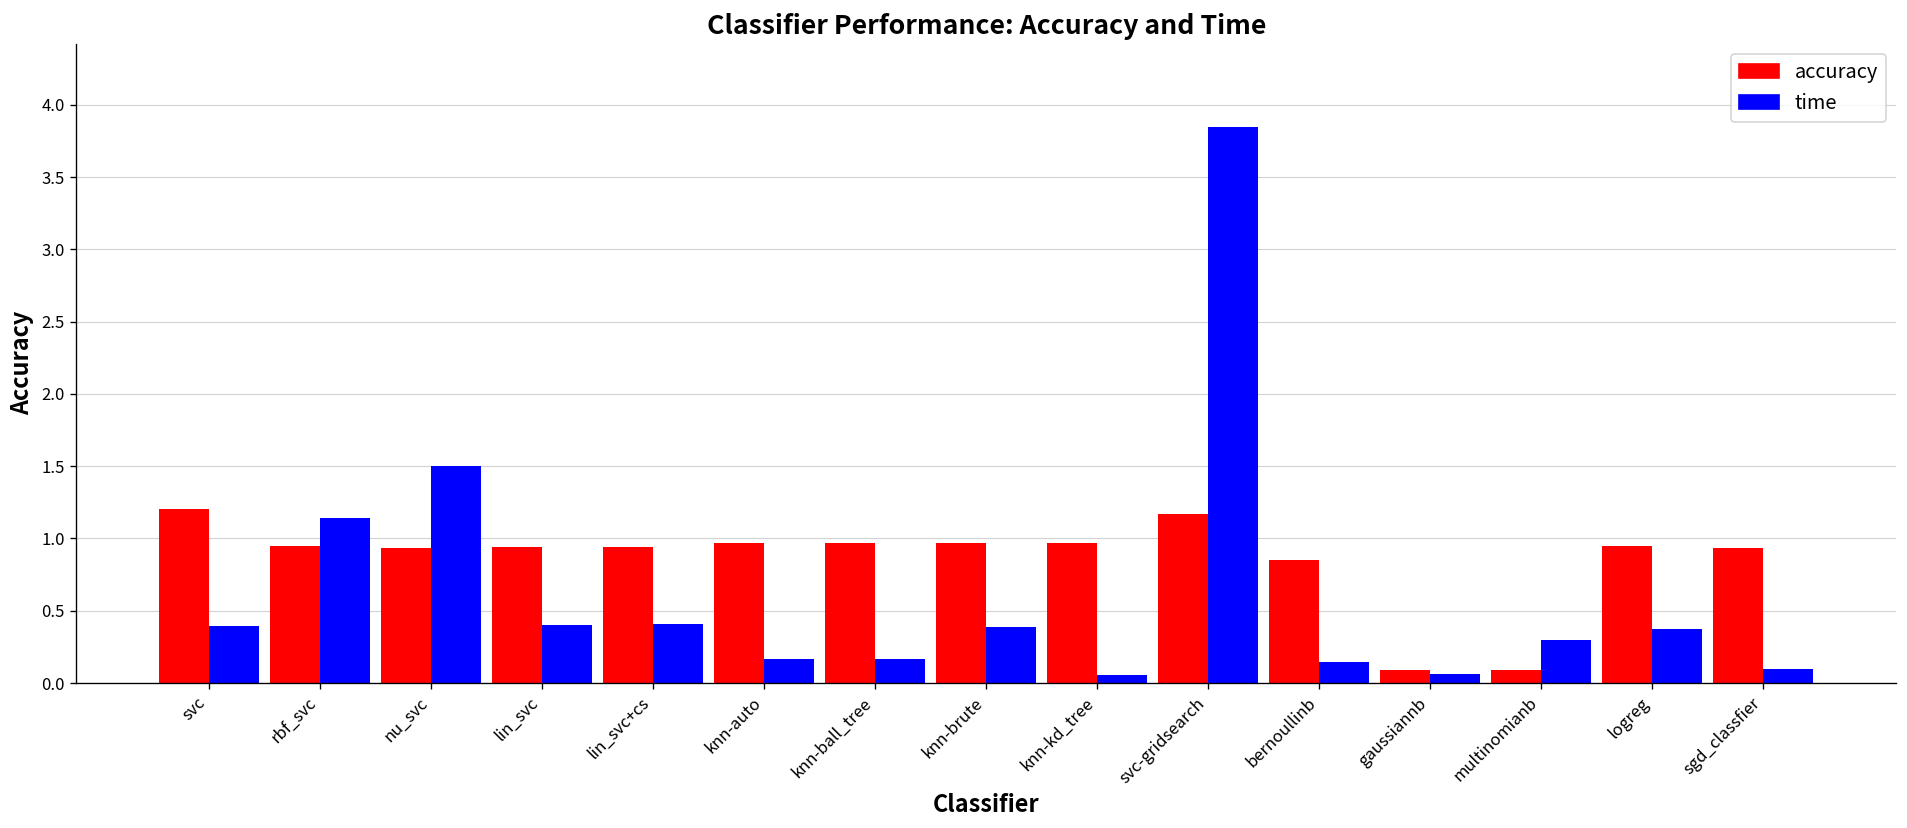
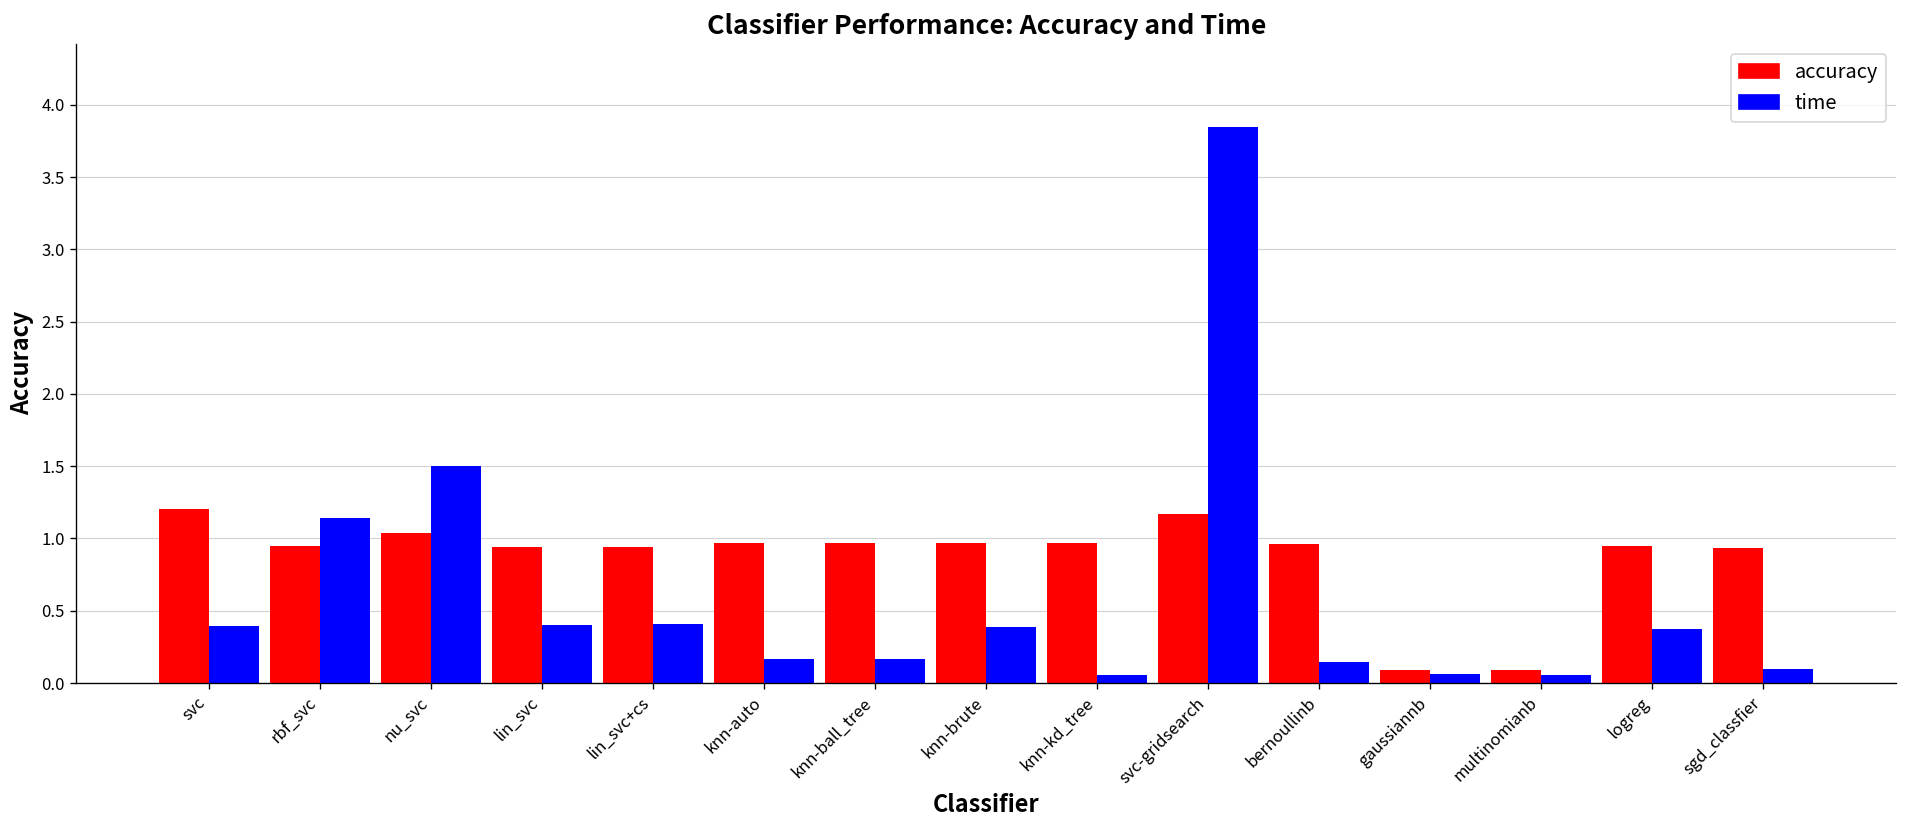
  {
    "accuracy": {
      "svc": 1.20,
      "rbf_svc": 0.94,
-     "nu_svc": 0.93,
+     "nu_svc": 1.04,
      "lin_svc": 0.94,
      "lin_svc+cs": 0.94,
      "knn-auto": 0.97,
      "knn-ball_tree": 0.97,
      "knn-brute": 0.97,
      "knn-kd_tree": 0.97,
      "svc-gridsearch": 1.17,
-     "bernoullinb": 0.85,
+     "bernoullinb": 0.96,
      "gaussiannb": 0.09,
      "multinomianb": 0.09,
      "logreg": 0.95,
      "sgd_classfier": 0.93
    },
    "time": {
      "svc": 0.39,
      "rbf_svc": 1.14,
      "nu_svc": 1.50,
      "lin_svc": 0.40,
      "lin_svc+cs": 0.41,
      "knn-auto": 0.17,
      "knn-ball_tree": 0.17,
      "knn-brute": 0.39,
      "knn-kd_tree": 0.05,
      "svc-gridsearch": 3.85,
      "bernoullinb": 0.15,
      "gaussiannb": 0.06,
-     "multinomianb": 0.29,
+     "multinomianb": 0.06,
      "logreg": 0.37,
      "sgd_classfier": 0.10
    }
  }
